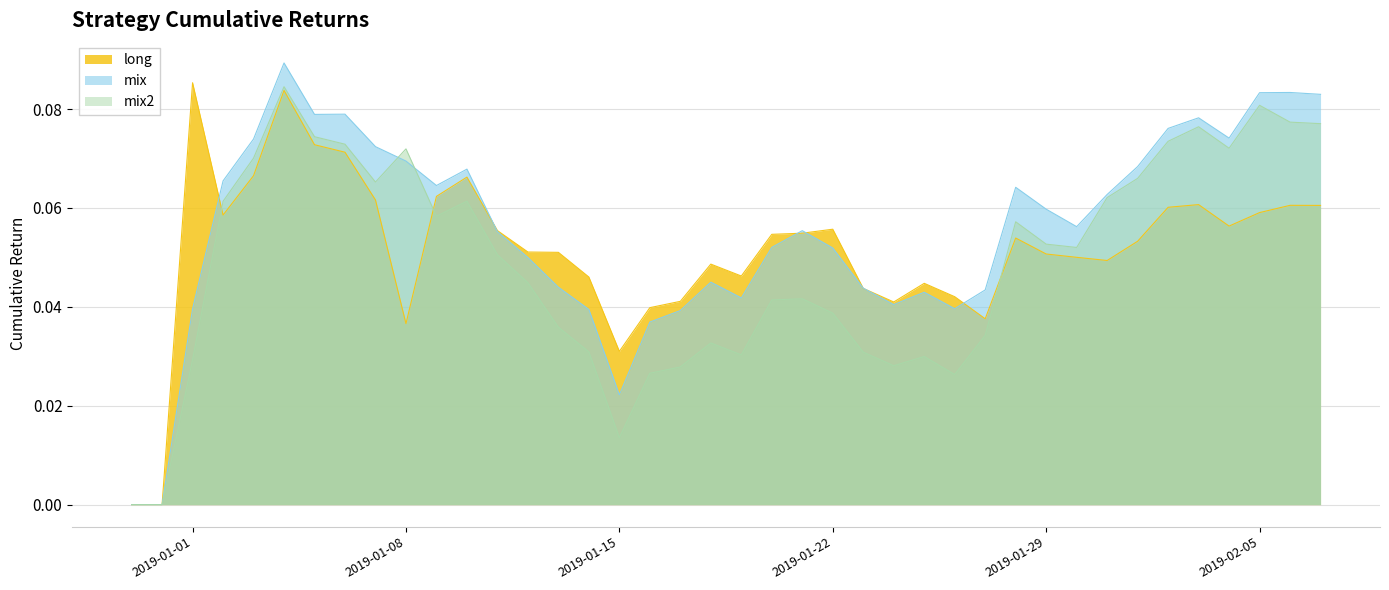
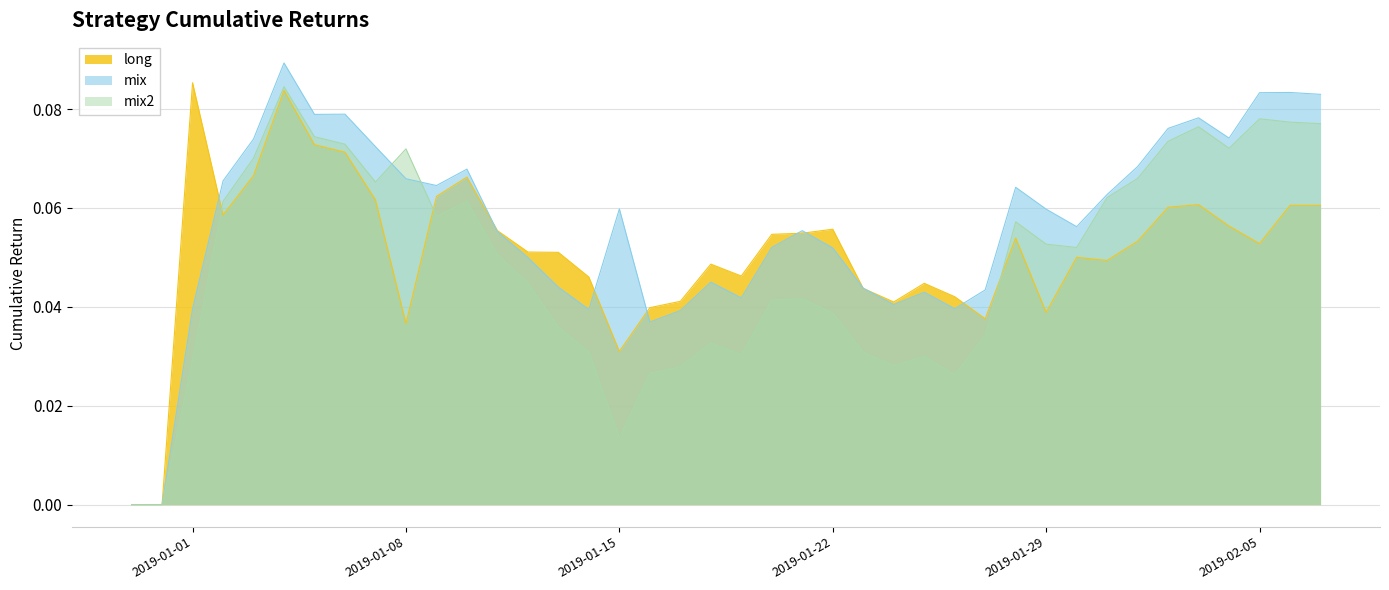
  {
    "long": {
      "2019-01-01": 0.085,
      "2019-01-08": 0.037,
      "2019-01-15": 0.031,
      "2019-01-22": 0.056,
-     "2019-01-29": 0.051,
-     "2019-02-05": 0.059
+     "2019-01-29": 0.039,
+     "2019-02-05": 0.053
    },
    "mix": {
      "2019-01-01": 0.040,
-     "2019-01-08": 0.069,
-     "2019-01-15": 0.022,
+     "2019-01-08": 0.066,
+     "2019-01-15": 0.060,
      "2019-01-22": 0.052,
      "2019-01-29": 0.060,
      "2019-02-05": 0.083
    },
    "mix2": {
      "2019-01-01": 0.029,
      "2019-01-08": 0.072,
      "2019-01-15": 0.014,
      "2019-01-22": 0.039,
      "2019-01-29": 0.053,
-     "2019-02-05": 0.081
+     "2019-02-05": 0.078
    }
  }
